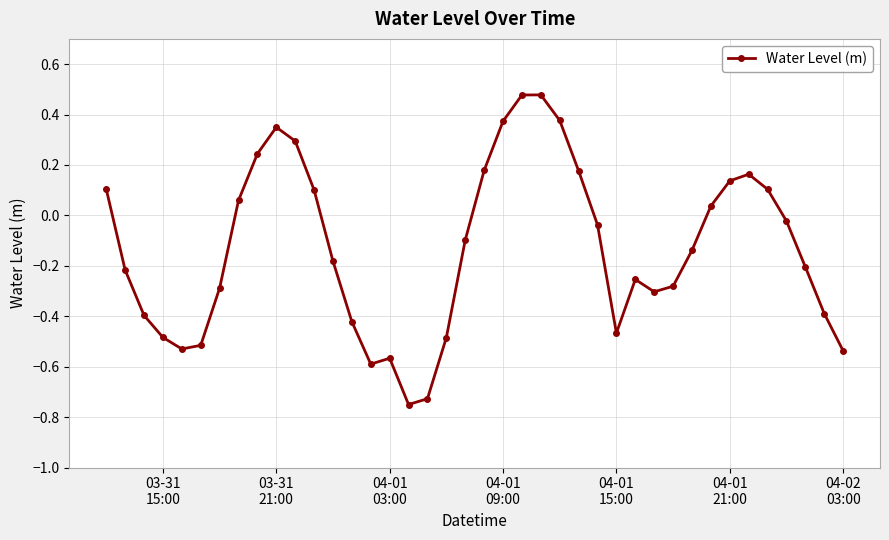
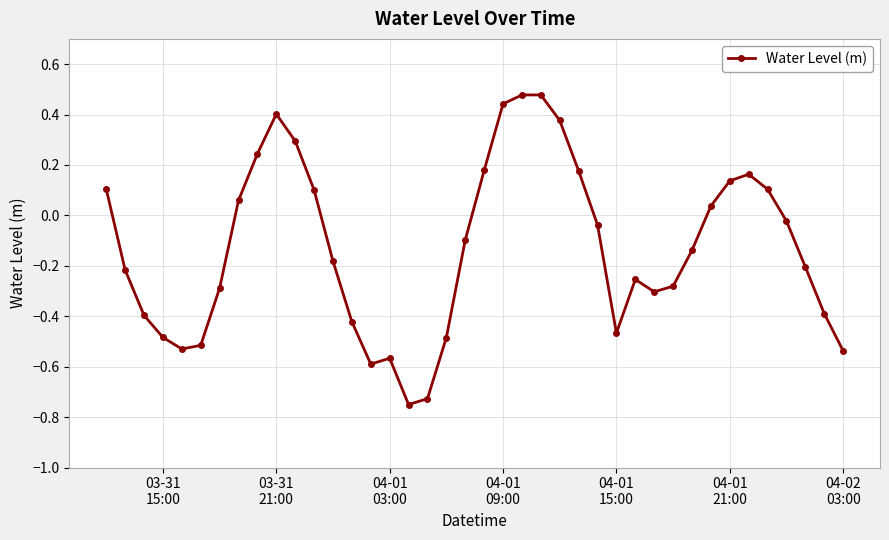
  {
    "03-31 15:00": -0.48,
-   "03-31 21:00": 0.35,
+   "03-31 21:00": 0.40,
    "04-01 03:00": -0.57,
-   "04-01 09:00": 0.37,
+   "04-01 09:00": 0.44,
    "04-01 15:00": -0.47,
    "04-01 21:00": 0.14,
    "04-02 03:00": -0.54
  }
